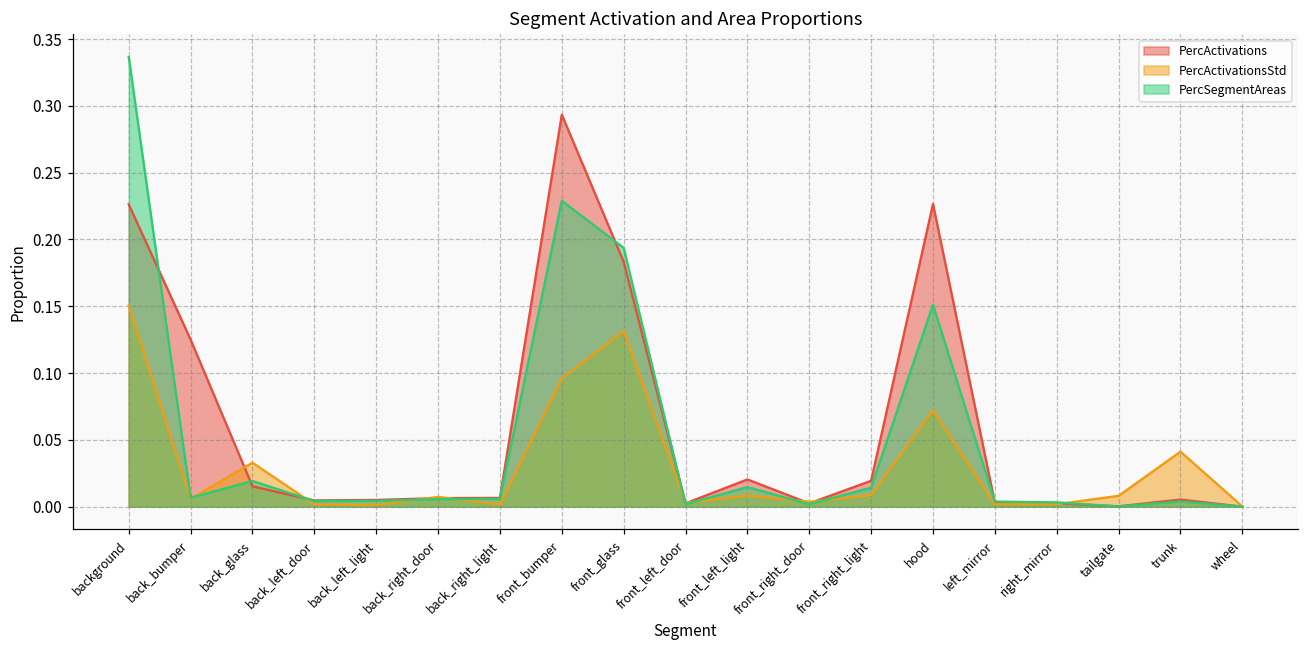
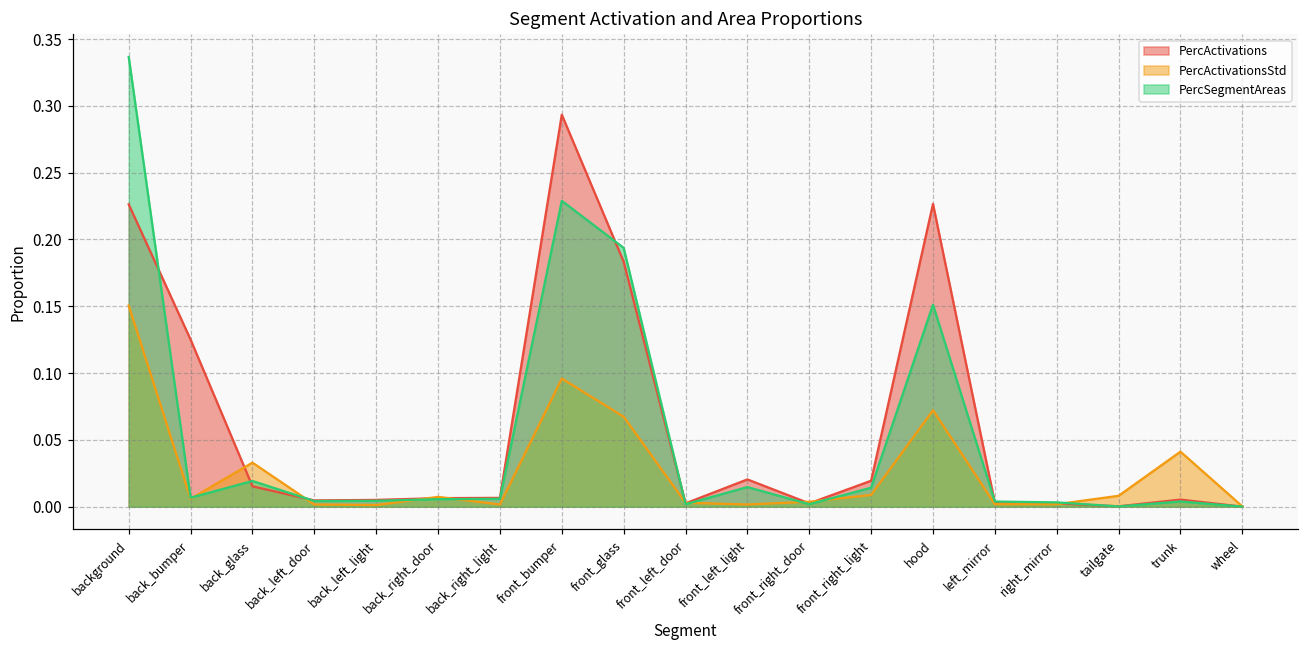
  {
    "PercActivations": {
      "background": 0.226,
      "back_bumper": 0.125,
      "back_glass": 0.015,
      "front_bumper": 0.293,
      "front_glass": 0.183,
      "front_left_light": 0.020,
      "front_right_light": 0.019,
      "hood": 0.227
    },
    "PercActivationsStd": {
      "background": 0.151,
      "back_glass": 0.033,
      "back_left_door": 0.002,
      "back_left_light": 0.001,
      "back_right_light": 0.002,
      "front_bumper": 0.096,
-     "front_glass": 0.132,
-     "front_left_light": 0.008,
+     "front_glass": 0.067,
+     "front_left_light": 0.002,
      "front_right_light": 0.009,
      "hood": 0.072,
      "tailgate": 0.008,
      "trunk": 0.041
    },
    "PercSegmentAreas": {
      "background": 0.337,
      "back_glass": 0.019,
      "front_bumper": 0.229,
      "front_glass": 0.194,
      "front_left_light": 0.015,
      "front_right_light": 0.014,
      "hood": 0.151
    }
  }
